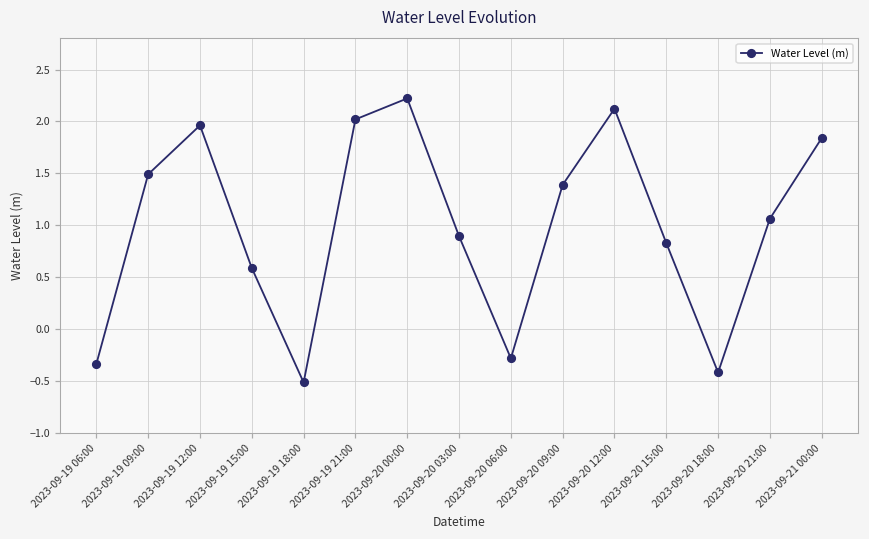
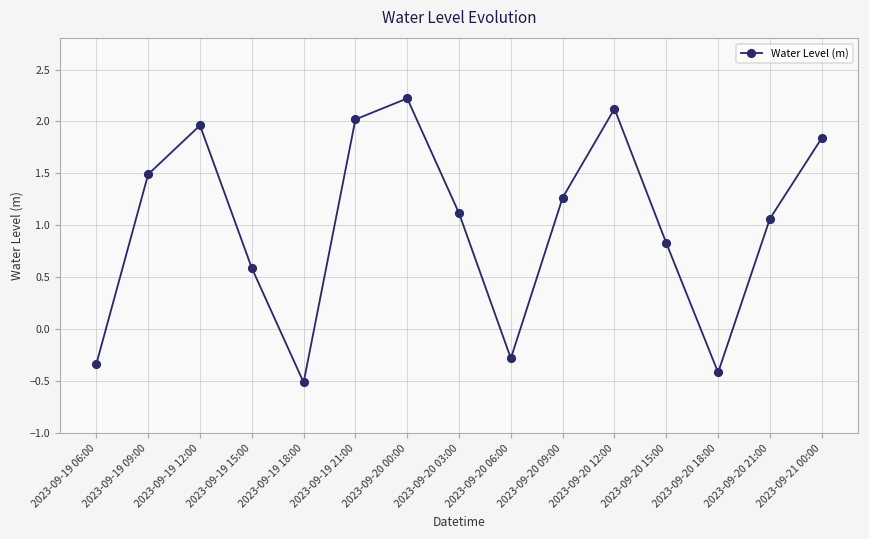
  {
    "2023-09-19 06:00": -0.3,
    "2023-09-19 09:00": 1.5,
    "2023-09-19 12:00": 2.0,
    "2023-09-19 15:00": 0.6,
    "2023-09-19 18:00": -0.5,
    "2023-09-19 21:00": 2.0,
    "2023-09-20 00:00": 2.2,
-   "2023-09-20 03:00": 0.9,
+   "2023-09-20 03:00": 1.1,
    "2023-09-20 06:00": -0.3,
-   "2023-09-20 09:00": 1.4,
+   "2023-09-20 09:00": 1.3,
    "2023-09-20 12:00": 2.1,
    "2023-09-20 15:00": 0.8,
    "2023-09-20 18:00": -0.4,
    "2023-09-20 21:00": 1.1,
    "2023-09-21 00:00": 1.8
  }
